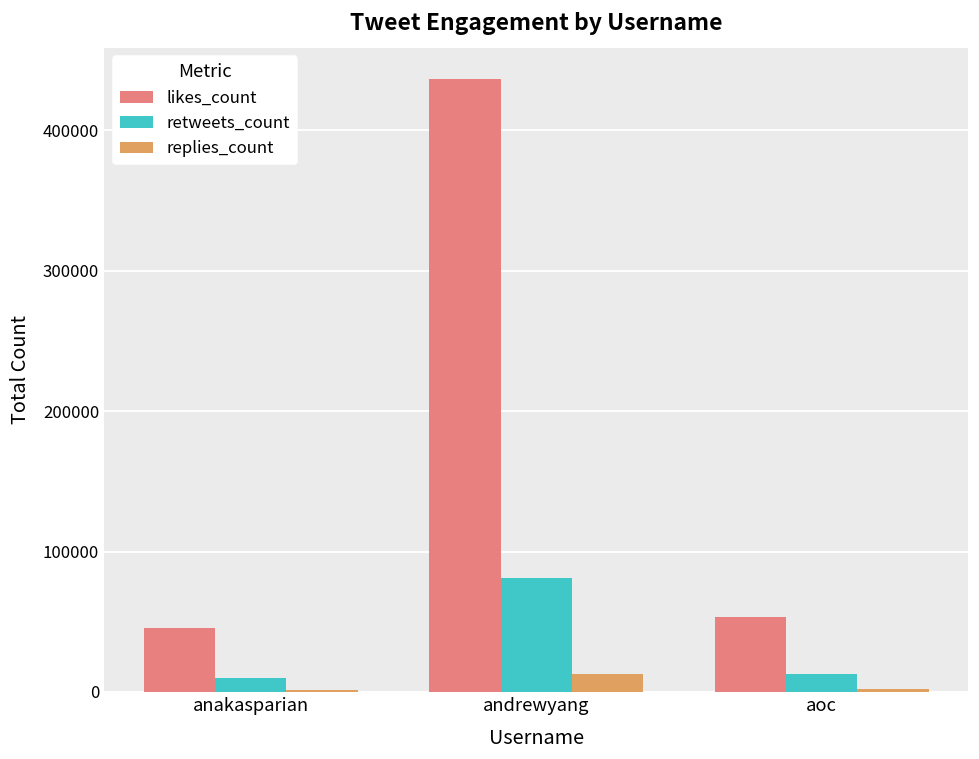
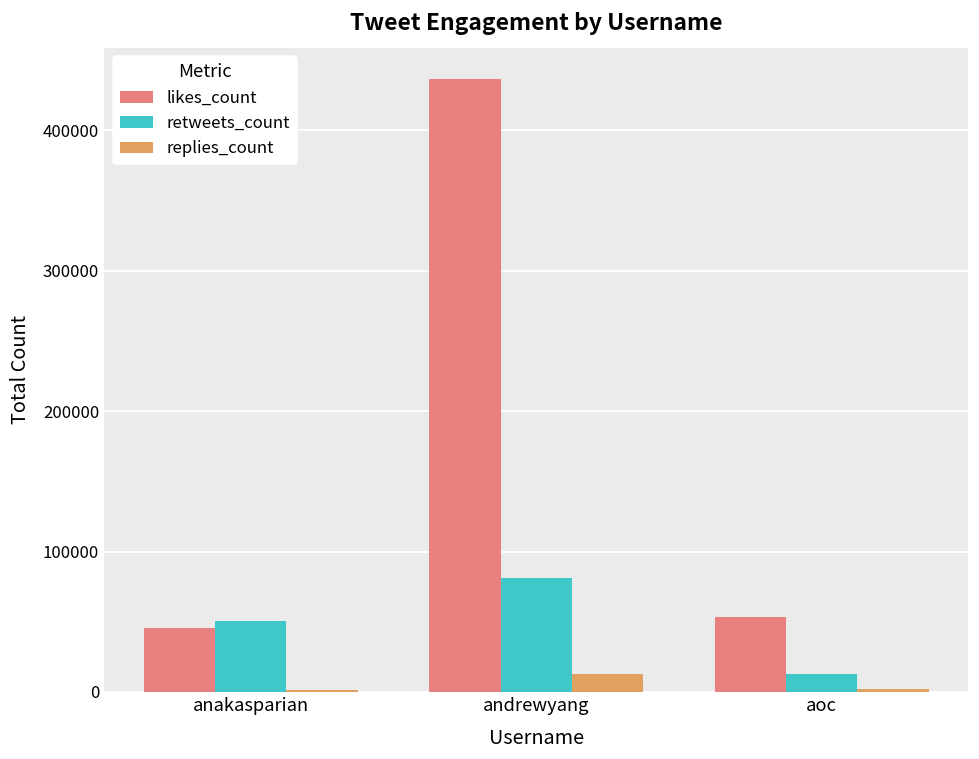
  {
    "retweets_count": {
-     "anakasparian": 10000,
+     "anakasparian": 51000,
      "andrewyang": 81000,
      "aoc": 13000
    }
  }
